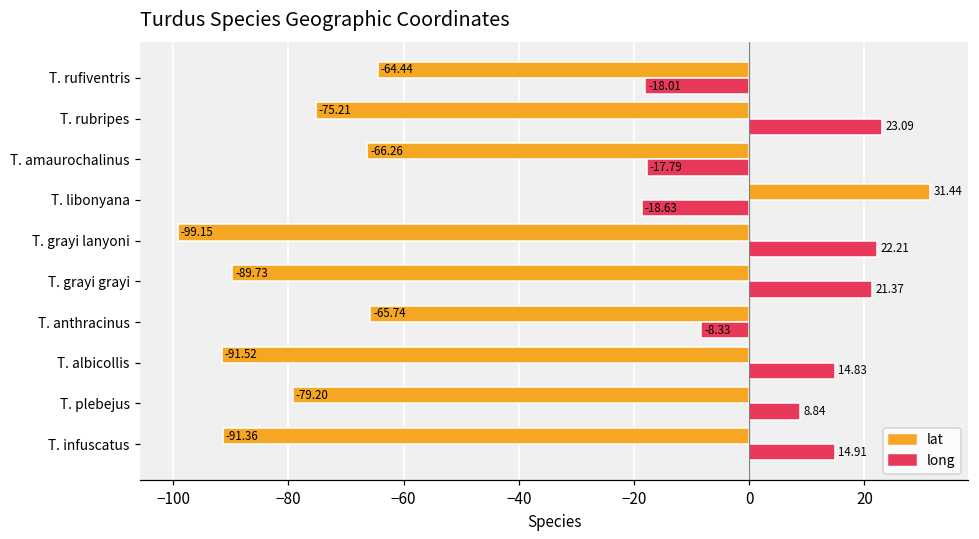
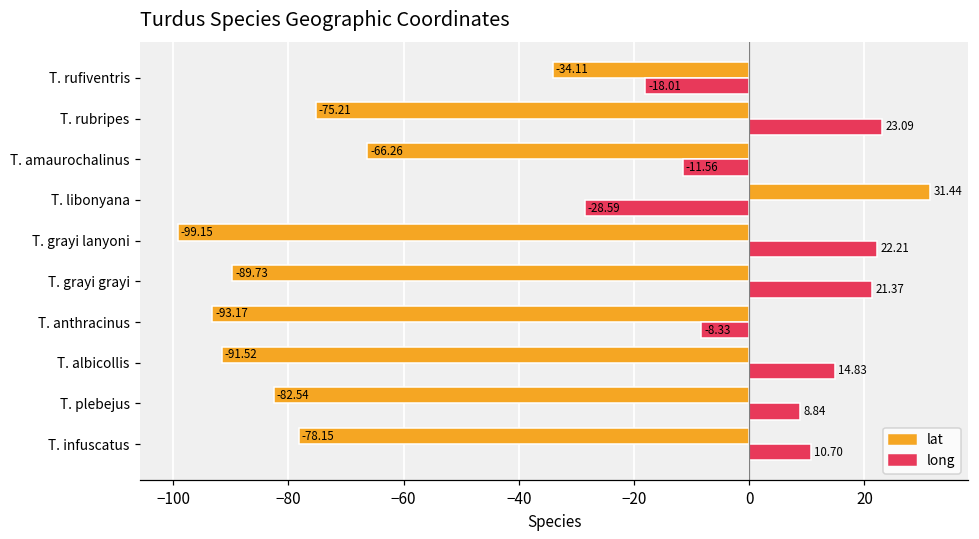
  {
    "lat": {
-     "T. rufiventris": -64.44,
+     "T. rufiventris": -34.11,
      "T. rubripes": -75.21,
      "T. amaurochalinus": -66.26,
      "T. libonyana": 31.44,
      "T. grayi lanyoni": -99.15,
      "T. grayi grayi": -89.73,
-     "T. anthracinus": -65.74,
+     "T. anthracinus": -93.17,
      "T. albicollis": -91.52,
-     "T. plebejus": -79.20,
-     "T. infuscatus": -91.36
+     "T. plebejus": -82.54,
+     "T. infuscatus": -78.15
    },
    "long": {
      "T. rufiventris": -18.01,
      "T. rubripes": 23.09,
-     "T. amaurochalinus": -17.79,
-     "T. libonyana": -18.63,
+     "T. amaurochalinus": -11.56,
+     "T. libonyana": -28.59,
      "T. grayi lanyoni": 22.21,
      "T. grayi grayi": 21.37,
      "T. anthracinus": -8.33,
      "T. albicollis": 14.83,
      "T. plebejus": 8.84,
-     "T. infuscatus": 14.91
+     "T. infuscatus": 10.70
    }
  }
